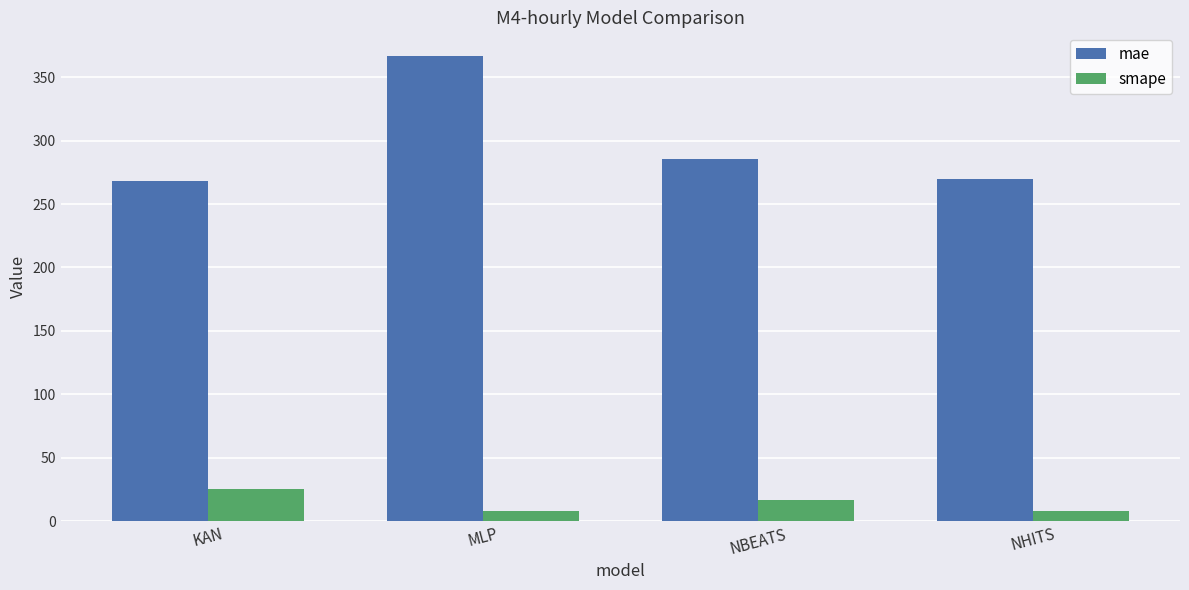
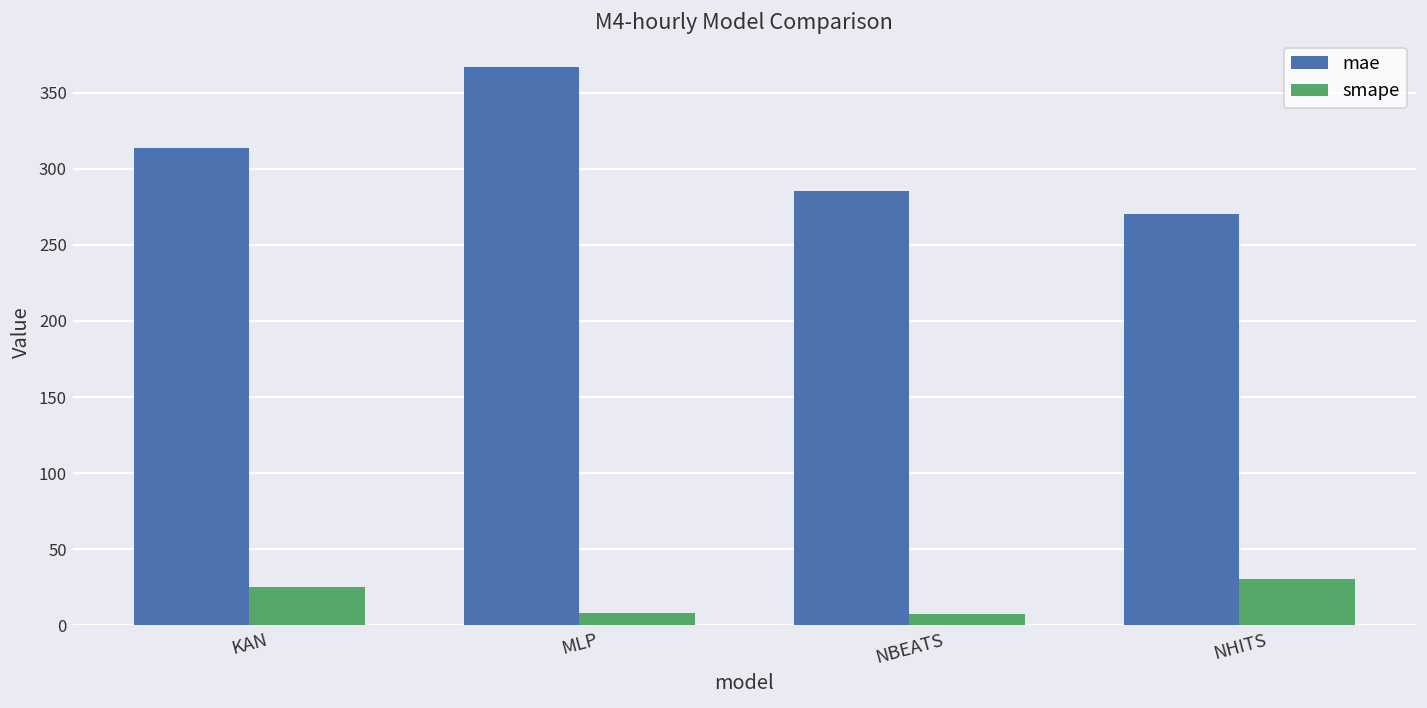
  {
    "mae": {
-     "KAN": 268,
+     "KAN": 313,
      "MLP": 367,
      "NBEATS": 286,
      "NHITS": 270
    },
    "smape": {
      "KAN": 25,
      "MLP": 8,
-     "NBEATS": 17,
-     "NHITS": 8
+     "NBEATS": 8,
+     "NHITS": 30
    }
  }
